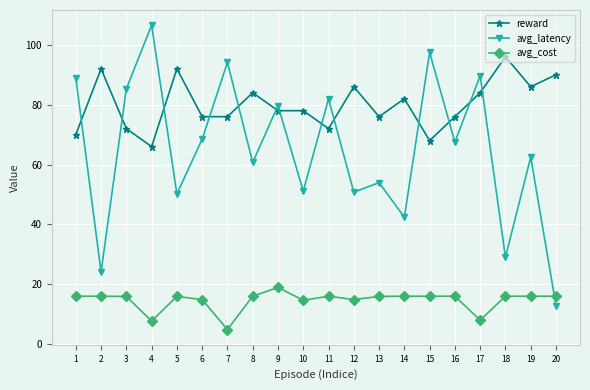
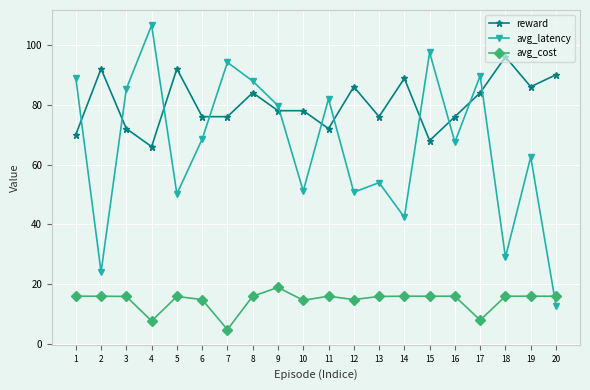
  {
    "reward": {
      "1": 70,
      "2": 92,
      "3": 72,
      "4": 66,
      "5": 92,
      "6": 76,
      "7": 76,
      "8": 84,
      "9": 78,
      "10": 78,
      "11": 72,
      "12": 86,
      "13": 76,
-     "14": 82,
+     "14": 89,
      "15": 68,
      "16": 76,
      "17": 84,
      "19": 86,
      "20": 90
    },
    "avg_latency": {
      "1": 89,
      "2": 24,
      "3": 85,
      "4": 107,
      "5": 50,
      "6": 68,
      "7": 94,
-     "8": 61,
+     "8": 88,
      "9": 80,
      "10": 51,
      "11": 82,
      "12": 51,
      "13": 54,
      "14": 42,
      "15": 97,
      "16": 67,
      "17": 90,
      "18": 29,
      "19": 63,
      "20": 13
    },
    "avg_cost": {
      "1": 16,
      "2": 16,
      "3": 16,
      "4": 8,
      "5": 16,
      "6": 15,
      "7": 5,
      "8": 16,
      "9": 19,
      "10": 15,
      "11": 16,
      "12": 15,
      "13": 16,
      "14": 16,
      "15": 16,
      "16": 16,
      "17": 8,
      "18": 16,
      "19": 16,
      "20": 16
    }
  }
